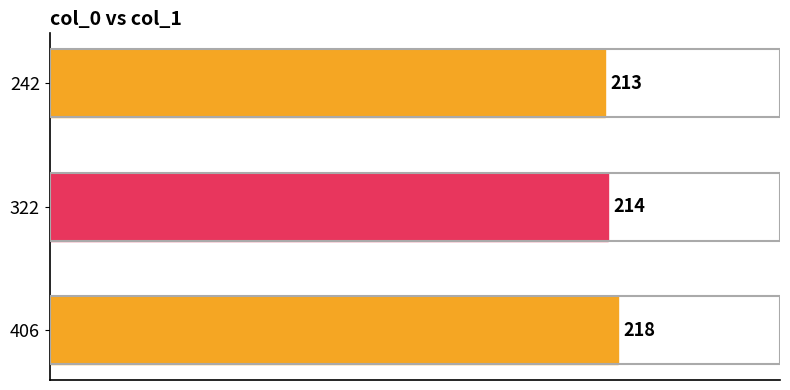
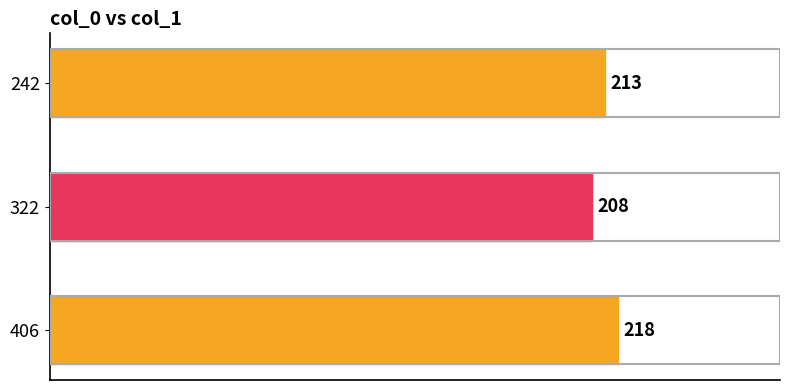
  {
    "242": 213,
-   "322": 214,
+   "322": 208,
    "406": 218
  }
